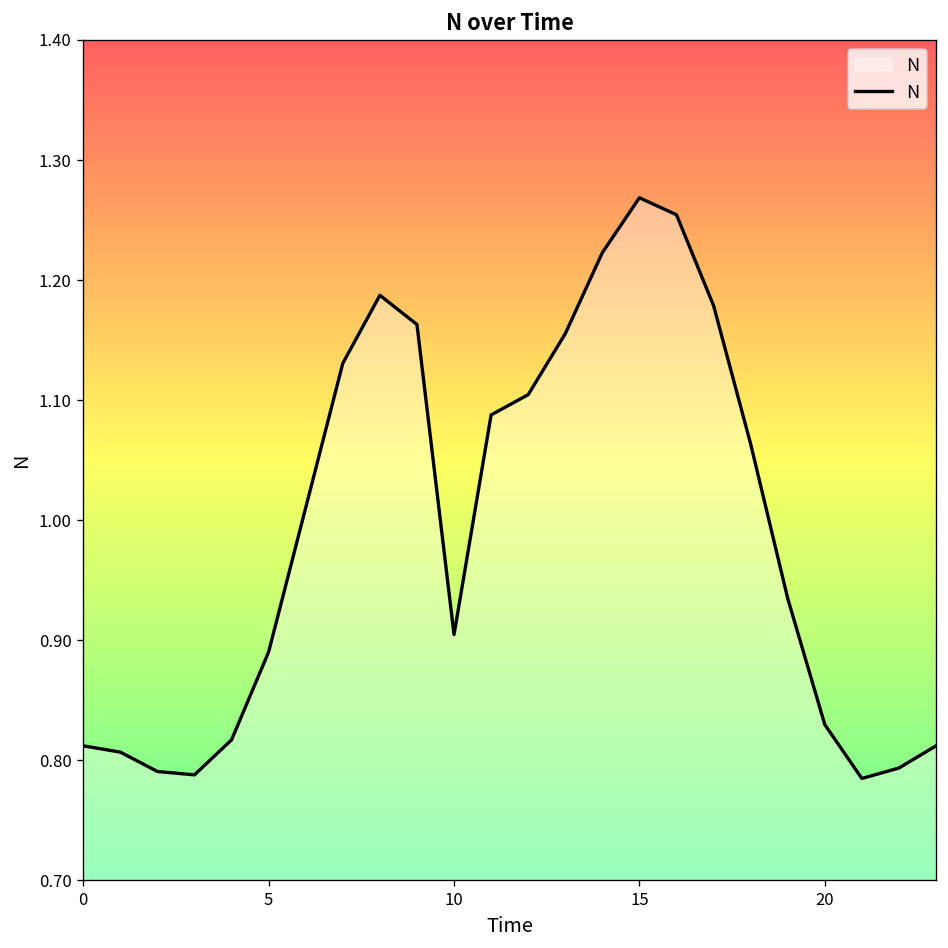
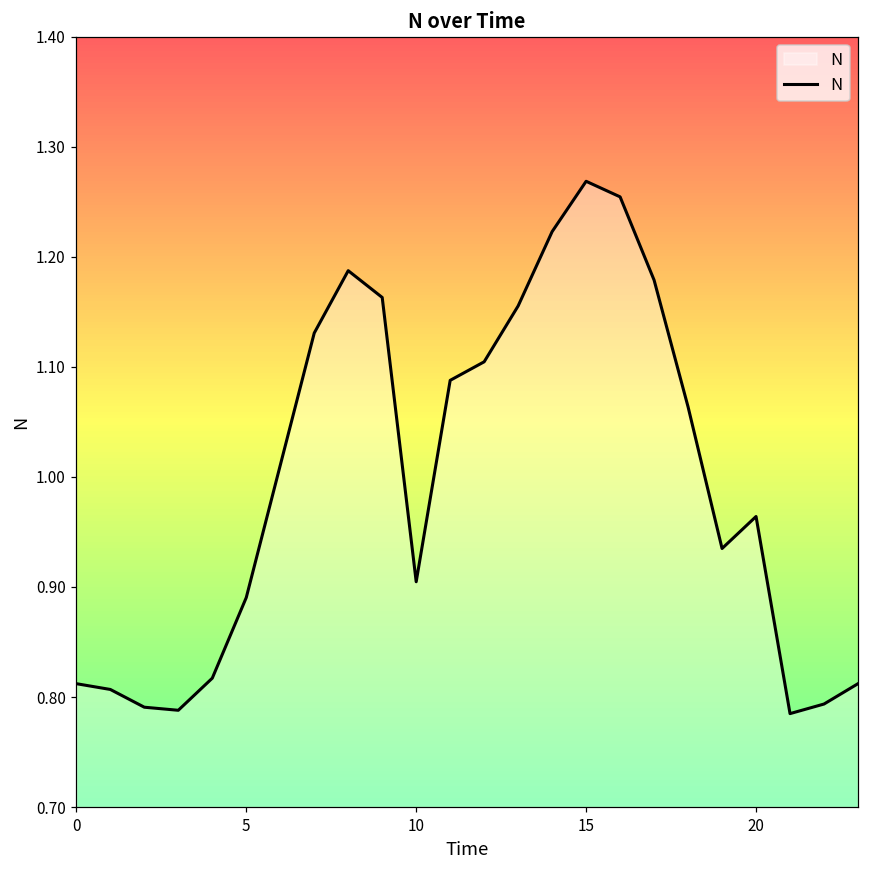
  {
    "0": 0.812,
    "5": 0.890,
    "10": 0.905,
    "15": 1.269,
-   "20": 0.830
+   "20": 0.964
  }
